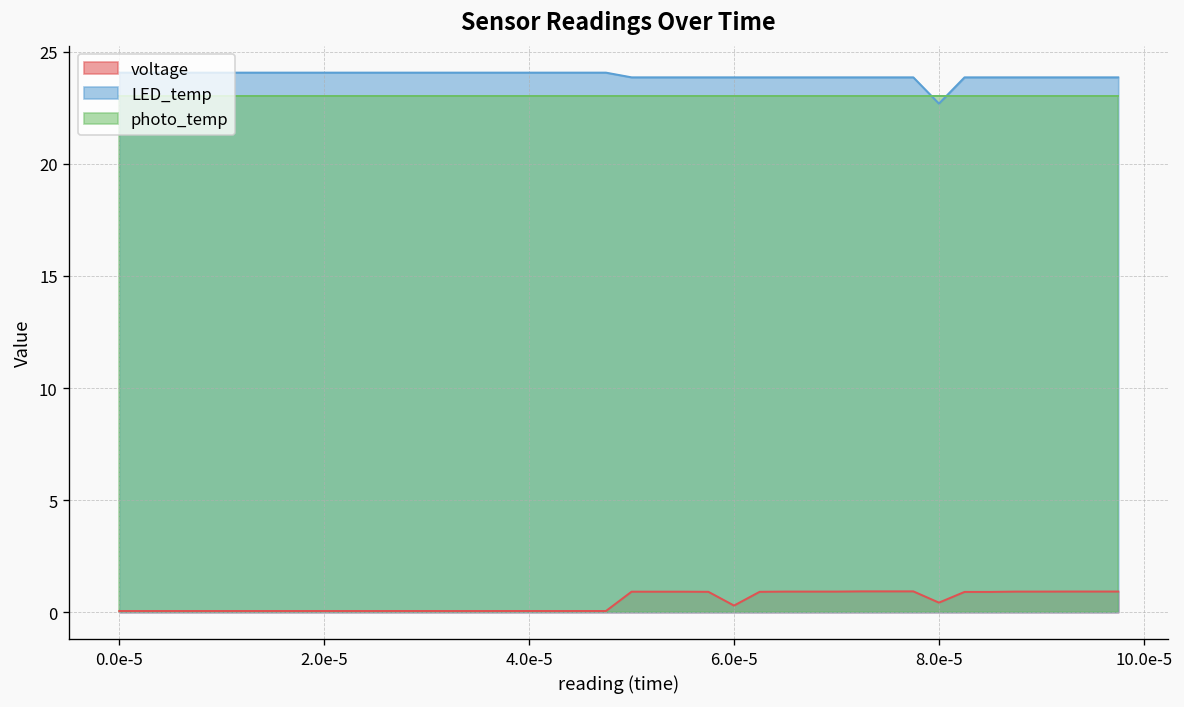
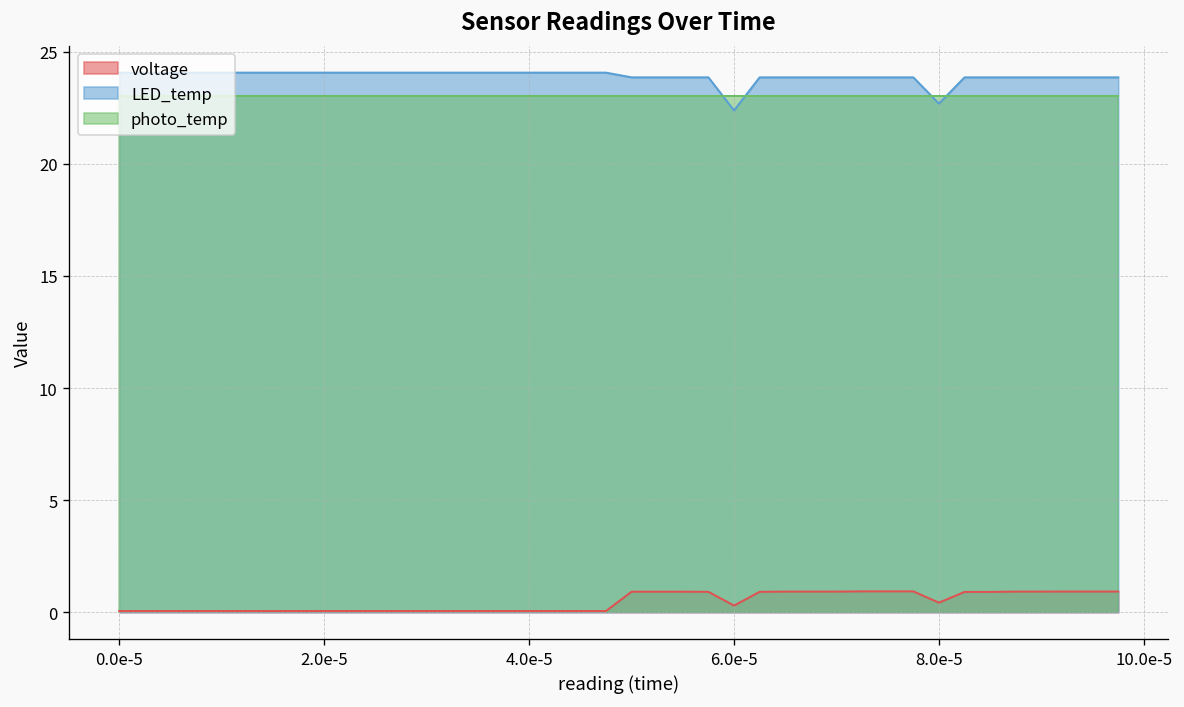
  {
    "voltage": {
      "0.0e-5": 0.1,
      "2.0e-5": 0.1,
      "4.0e-5": 0.1,
      "6.0e-5": 0.3,
      "8.0e-5": 0.4
    },
    "LED_temp": {
      "2.0e-5": 24.1,
      "4.0e-5": 24.1,
-     "6.0e-5": 23.9,
+     "6.0e-5": 22.4,
      "8.0e-5": 22.7
    },
    "photo_temp": {
      "2.0e-5": 23.0,
      "4.0e-5": 23.0,
      "6.0e-5": 23.0,
      "8.0e-5": 23.0
    }
  }
